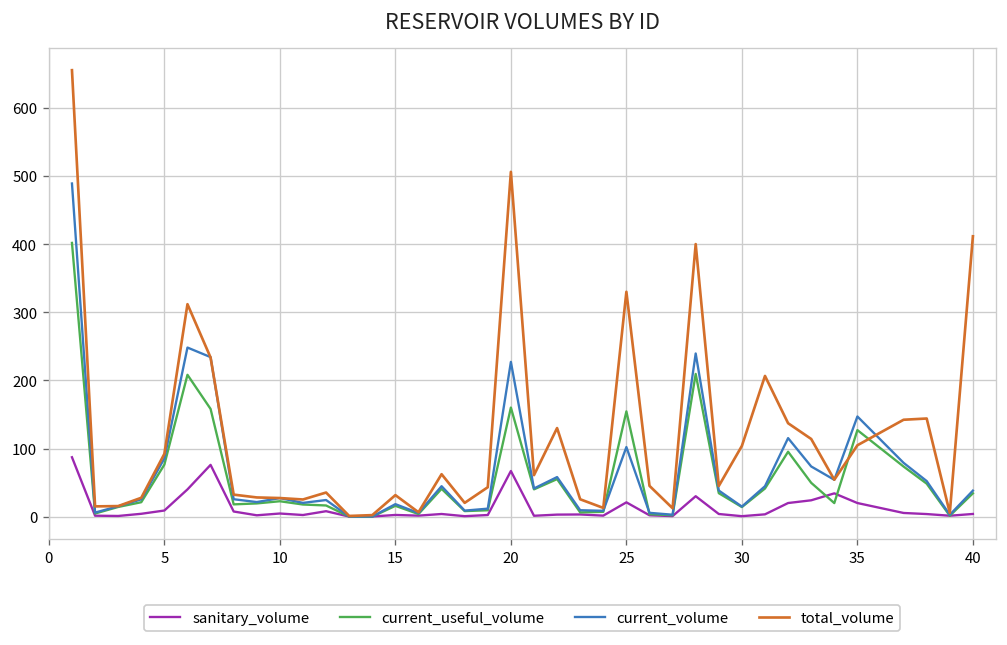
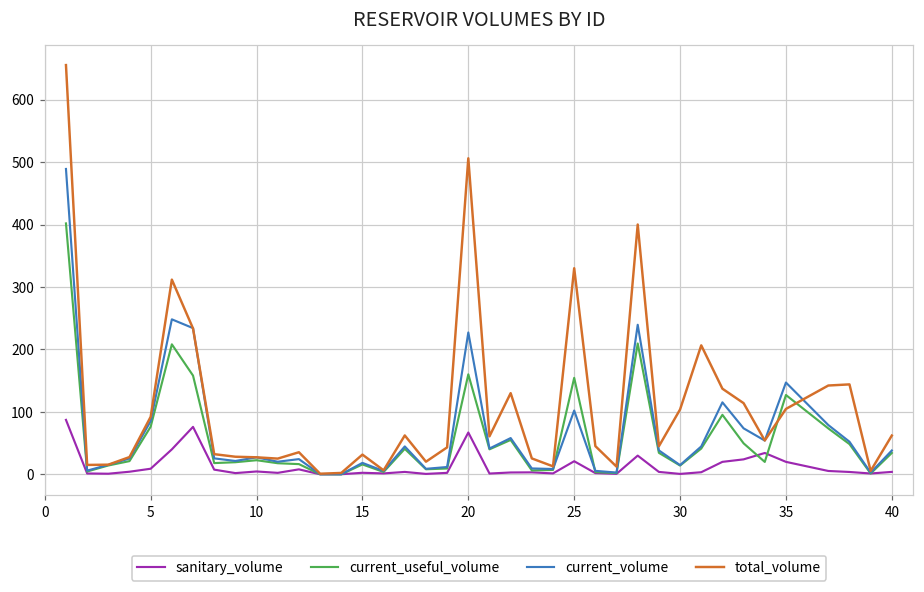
  {
    "sanitary_volume": {
      "5": 10,
      "10": 0,
      "15": 0,
      "20": 70,
      "25": 20,
      "30": 0,
      "35": 20,
      "40": 0
    },
    "current_useful_volume": {
      "5": 80,
      "10": 20,
      "20": 160,
      "25": 150,
      "35": 130
    },
    "current_volume": {
      "5": 90,
      "20": 230,
      "25": 100,
      "35": 150
    },
    "total_volume": {
      "5": 90,
      "15": 30,
      "20": 510,
      "25": 330,
      "30": 100,
      "35": 100,
-     "40": 410
+     "40": 60
    }
  }
